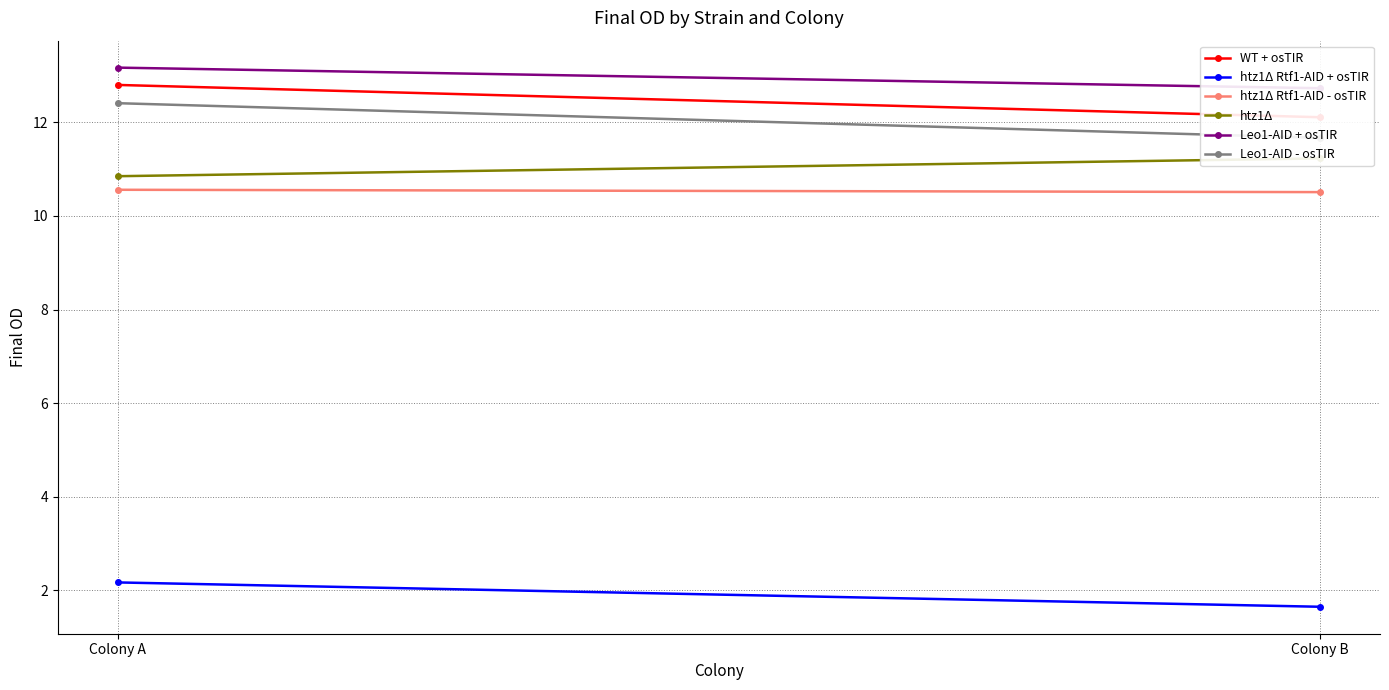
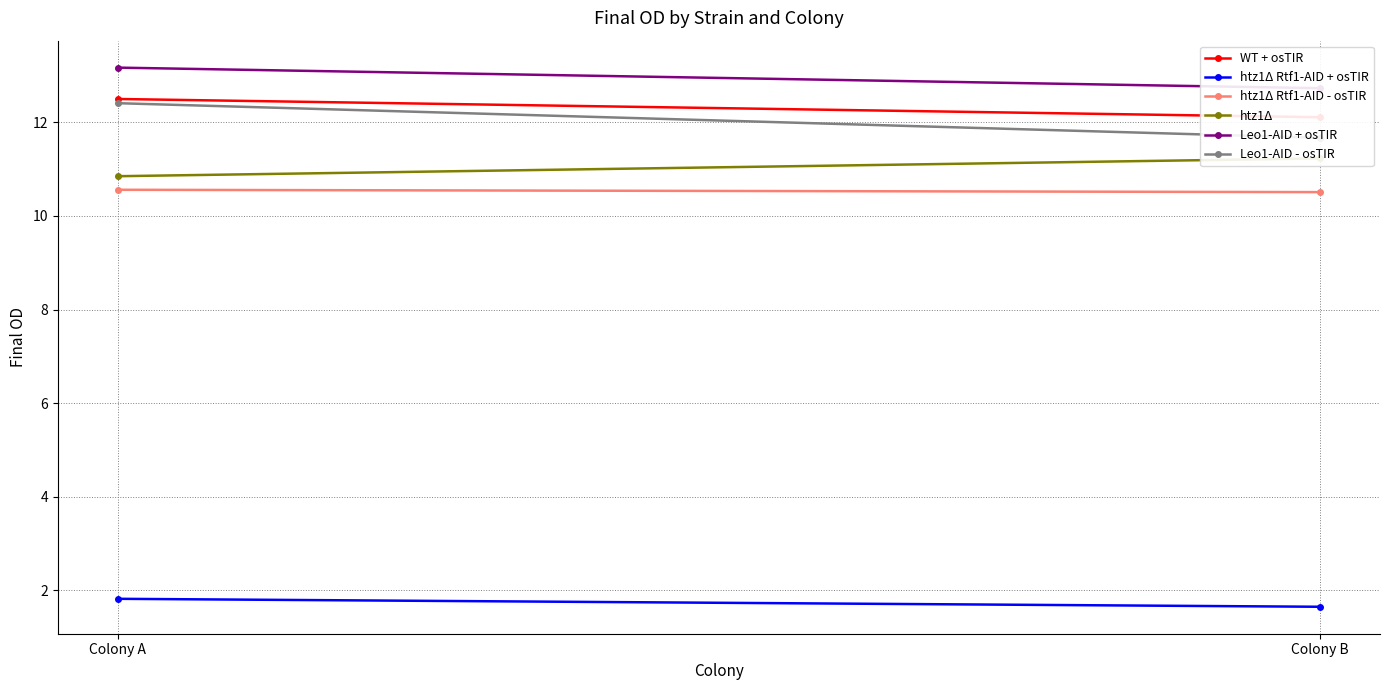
  {
    "WT + osTIR": {
-     "Colony A": 12.8
+     "Colony A": 12.5
    },
    "htz1Δ Rtf1-AID + osTIR": {
-     "Colony A": 2.2,
+     "Colony A": 1.8,
      "Colony B": 1.7
    },
    "htz1Δ Rtf1-AID - osTIR": {
      "Colony A": 10.6,
      "Colony B": 10.5
    },
    "htz1Δ": {
      "Colony A": 10.9
    },
    "Leo1-AID + osTIR": {
      "Colony A": 13.2
    },
    "Leo1-AID - osTIR": {
      "Colony A": 12.4
    }
  }
